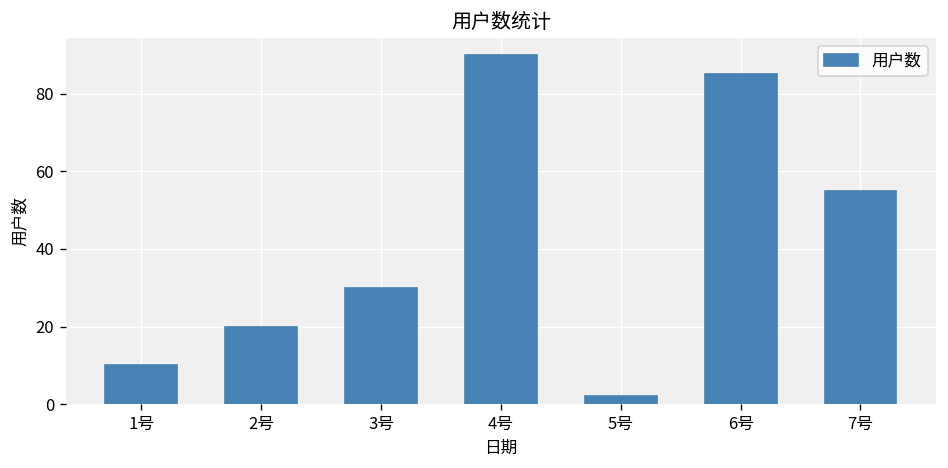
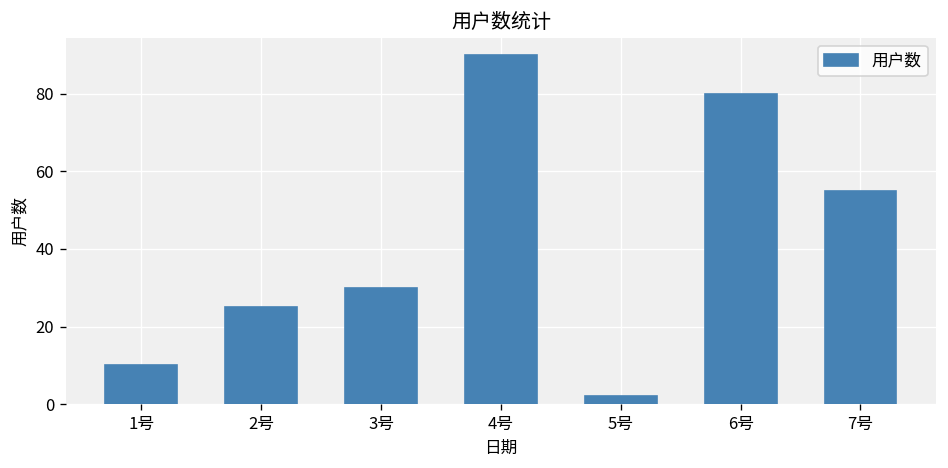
  {
    "1号": 10,
-   "2号": 20,
+   "2号": 25,
    "3号": 30,
    "4号": 90,
    "5号": 2,
-   "6号": 85,
+   "6号": 80,
    "7号": 55
  }
